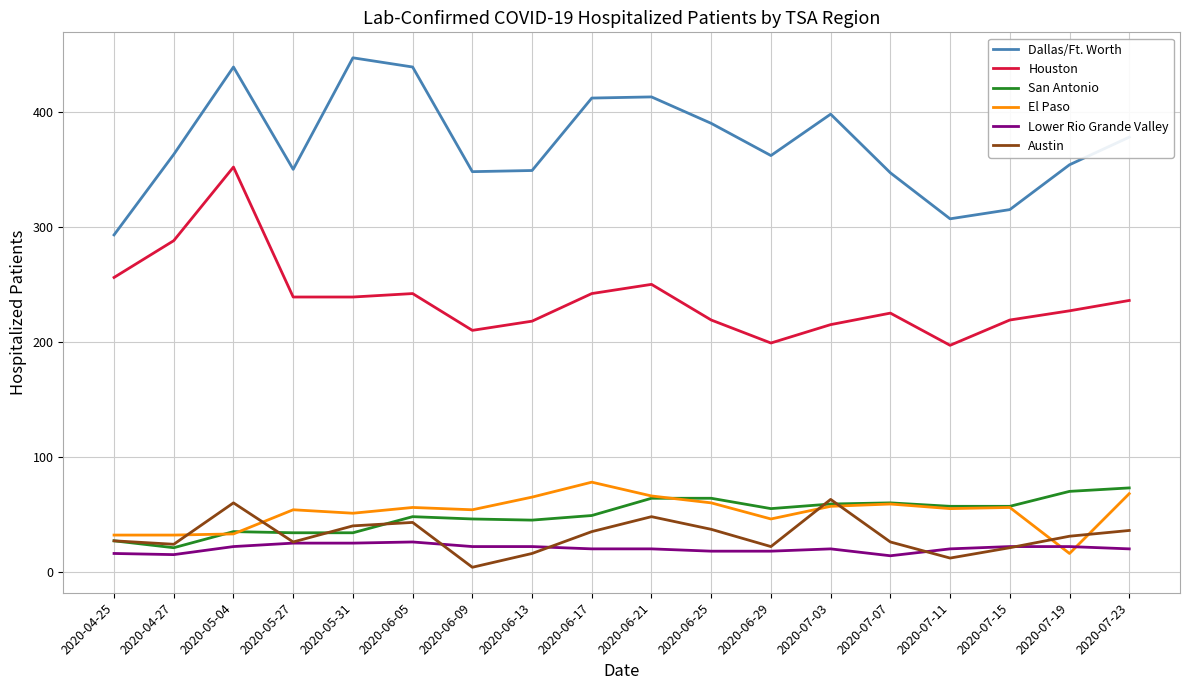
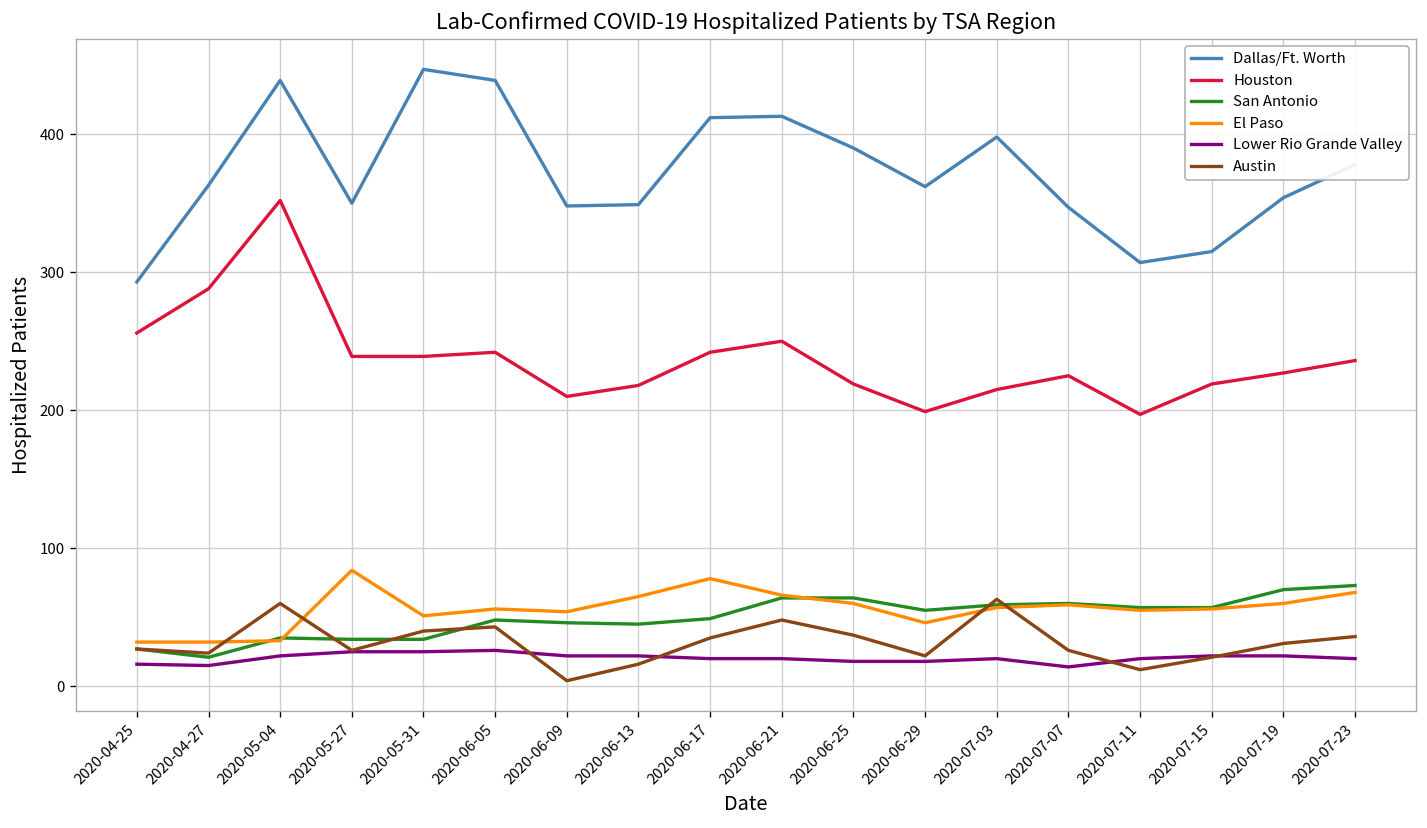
  {
    "Dallas/Ft. Worth": {
      "2020-04-25": 293,
      "2020-04-27": 363,
      "2020-05-04": 439,
      "2020-05-27": 350,
      "2020-05-31": 447,
      "2020-06-05": 439,
      "2020-06-09": 348,
      "2020-06-13": 349,
      "2020-06-17": 412,
      "2020-06-21": 413,
      "2020-06-25": 390,
      "2020-06-29": 362,
      "2020-07-03": 398,
      "2020-07-07": 347,
      "2020-07-11": 307,
      "2020-07-15": 315,
      "2020-07-19": 354
    },
    "Houston": {
      "2020-04-25": 256,
      "2020-04-27": 288,
      "2020-05-04": 352,
      "2020-05-27": 239,
      "2020-05-31": 239,
      "2020-06-05": 242,
      "2020-06-09": 210,
      "2020-06-13": 218,
      "2020-06-17": 242,
      "2020-06-21": 250,
      "2020-06-25": 219,
      "2020-06-29": 199,
      "2020-07-03": 215,
      "2020-07-07": 225,
      "2020-07-11": 197,
      "2020-07-15": 219,
      "2020-07-19": 227,
      "2020-07-23": 236
    },
    "San Antonio": {
      "2020-04-27": 21,
      "2020-05-27": 34,
      "2020-05-31": 34,
      "2020-06-05": 48,
      "2020-06-09": 46,
      "2020-06-13": 45,
      "2020-06-17": 49,
      "2020-06-25": 64,
      "2020-06-29": 55,
      "2020-07-19": 70,
      "2020-07-23": 73
    },
    "El Paso": {
      "2020-04-25": 32,
      "2020-04-27": 32,
-     "2020-05-27": 54,
+     "2020-05-27": 84,
      "2020-05-31": 51,
      "2020-06-05": 56,
      "2020-06-09": 54,
      "2020-06-13": 65,
      "2020-06-17": 78,
      "2020-06-25": 60,
      "2020-06-29": 46,
-     "2020-07-19": 16,
+     "2020-07-19": 60,
      "2020-07-23": 68
    },
    "Lower Rio Grande Valley": {
      "2020-04-25": 16,
      "2020-04-27": 15,
      "2020-05-04": 22,
      "2020-05-31": 25,
      "2020-06-05": 26,
      "2020-06-09": 22,
      "2020-06-13": 22,
      "2020-06-17": 20,
      "2020-06-21": 20,
      "2020-06-25": 18,
      "2020-06-29": 18,
      "2020-07-03": 20,
      "2020-07-07": 14,
      "2020-07-11": 20,
      "2020-07-19": 22,
      "2020-07-23": 20
    },
    "Austin": {
      "2020-04-27": 24,
      "2020-05-04": 60,
      "2020-05-31": 40,
      "2020-06-05": 43,
      "2020-06-09": 4,
      "2020-06-13": 16,
      "2020-06-17": 35,
      "2020-06-21": 48,
      "2020-06-25": 37,
      "2020-06-29": 22,
      "2020-07-03": 63,
      "2020-07-07": 26,
      "2020-07-11": 12,
      "2020-07-19": 31,
      "2020-07-23": 36
    }
  }
